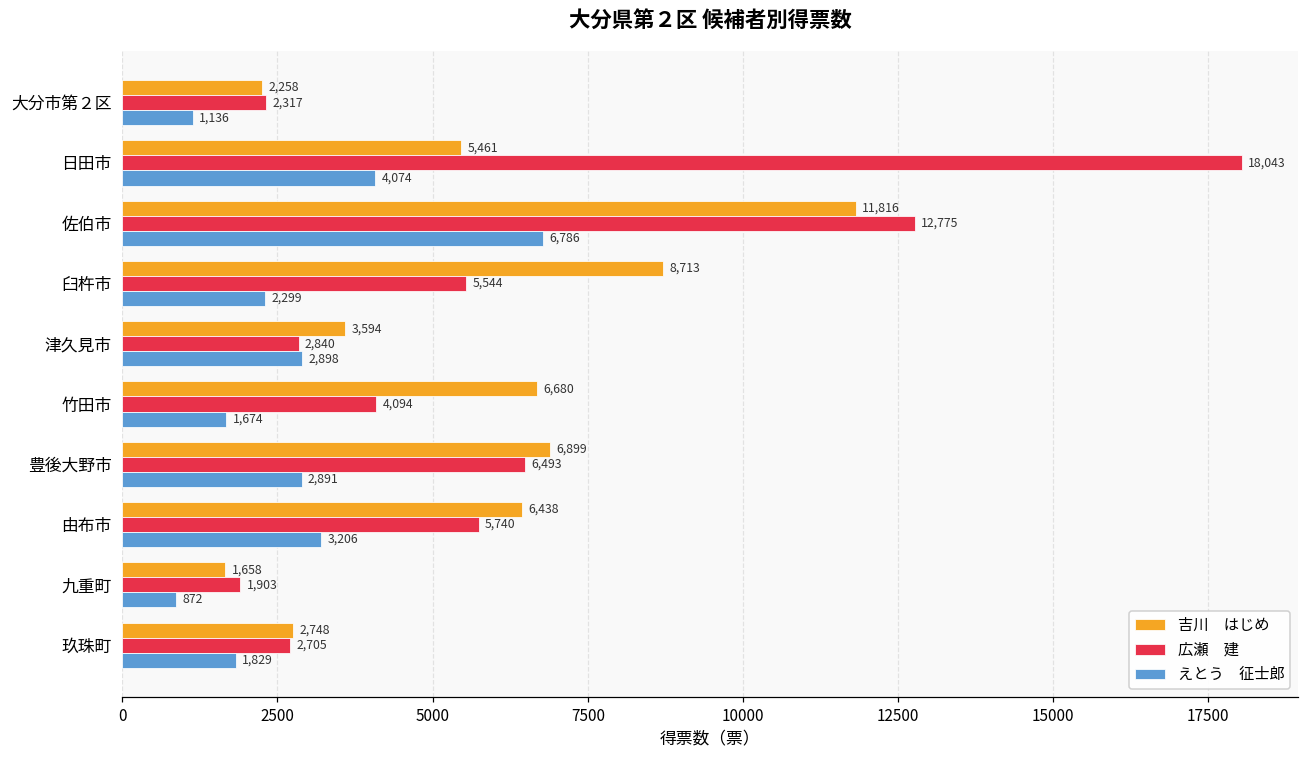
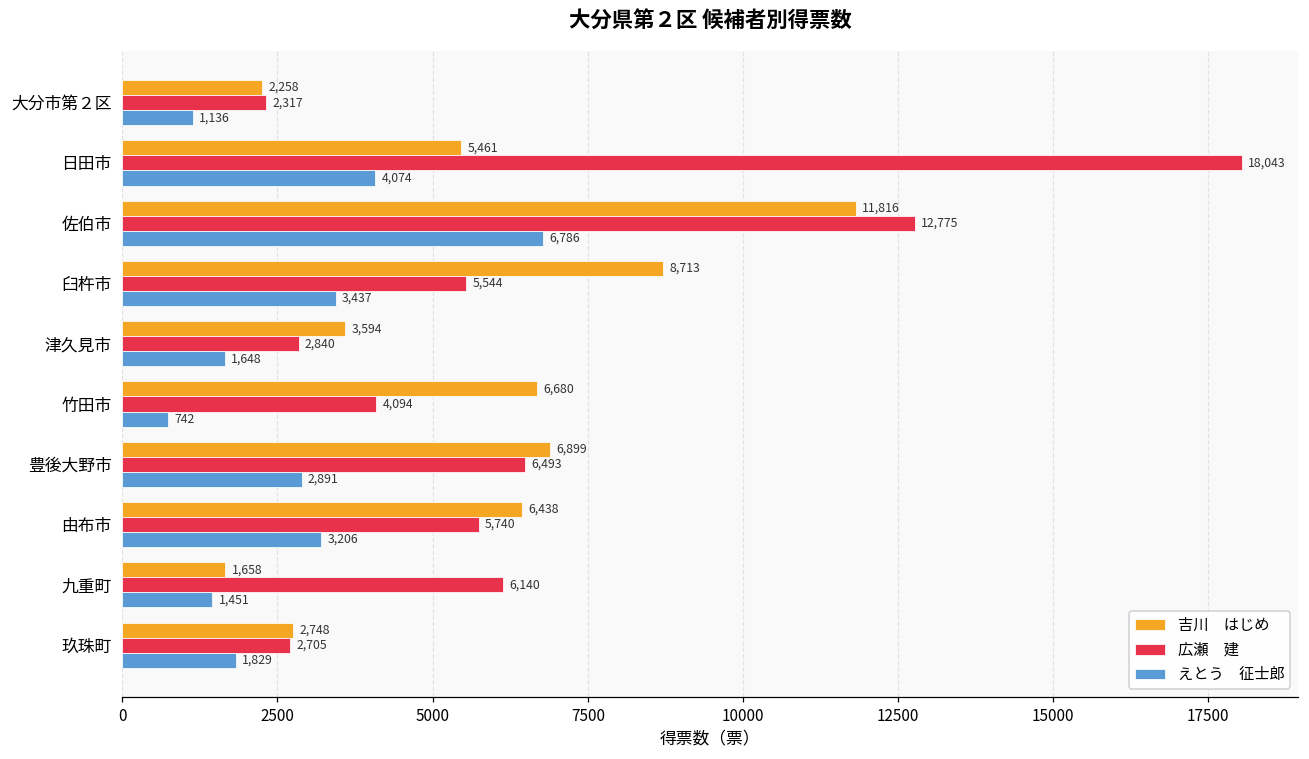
  {
    "吉川 はじめ": {
      "大分市第２区": "2,258",
      "日田市": "5,461",
      "佐伯市": "11,816",
      "臼杵市": "8,713",
      "津久見市": "3,594",
      "竹田市": "6,680",
      "豊後大野市": "6,899",
      "由布市": "6,438",
      "九重町": "1,658",
      "玖珠町": "2,748"
    },
    "広瀬 建": {
      "大分市第２区": "2,317",
      "日田市": "18,043",
      "佐伯市": "12,775",
      "臼杵市": "5,544",
      "津久見市": "2,840",
      "竹田市": "4,094",
      "豊後大野市": "6,493",
      "由布市": "5,740",
-     "九重町": "1,903",
+     "九重町": "6,140",
      "玖珠町": "2,705"
    },
    "えとう 征士郎": {
      "大分市第２区": "1,136",
      "日田市": "4,074",
      "佐伯市": "6,786",
-     "臼杵市": "2,299",
-     "津久見市": "2,898",
-     "竹田市": "1,674",
+     "臼杵市": "3,437",
+     "津久見市": "1,648",
+     "竹田市": "742",
      "豊後大野市": "2,891",
      "由布市": "3,206",
-     "九重町": "872",
+     "九重町": "1,451",
      "玖珠町": "1,829"
    }
  }
